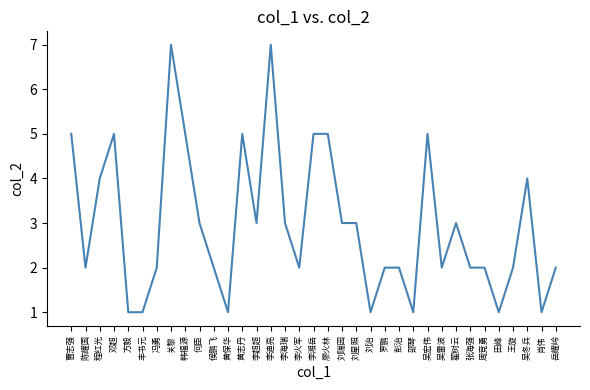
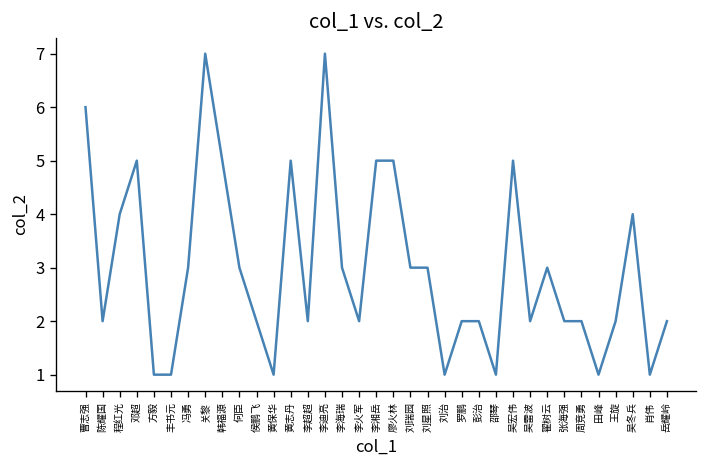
  {
-   "曹志强": 5,
+   "曹志强": 6,
    "陈耀国": 2,
    "程红光": 4,
    "邓超": 5,
    "方毅": 1,
    "丰书元": 1,
-   "冯勇": 2,
+   "冯勇": 3,
    "关黎": 7,
    "韩福源": 5,
    "何臣": 3,
    "侯鹏飞": 2,
    "黄保华": 1,
    "黄志丹": 5,
-   "李超超": 3,
+   "李超超": 2,
    "李迪亮": 7,
    "李海瑞": 3,
    "李火军": 2,
    "李湘岳": 5,
    "廖火林": 5,
    "刘瑞园": 3,
    "刘星照": 3,
    "刘治": 1,
    "罗鹏": 2,
    "彭治": 2,
    "邵琴": 1,
    "吴宏伟": 5,
    "吴雷波": 2,
    "翟树云": 3,
    "张海强": 2,
    "周竞勇": 2,
    "田峰": 1,
    "王旋": 2,
    "吴冬兵": 4,
    "肖伟": 1,
    "岳耀岭": 2
  }
